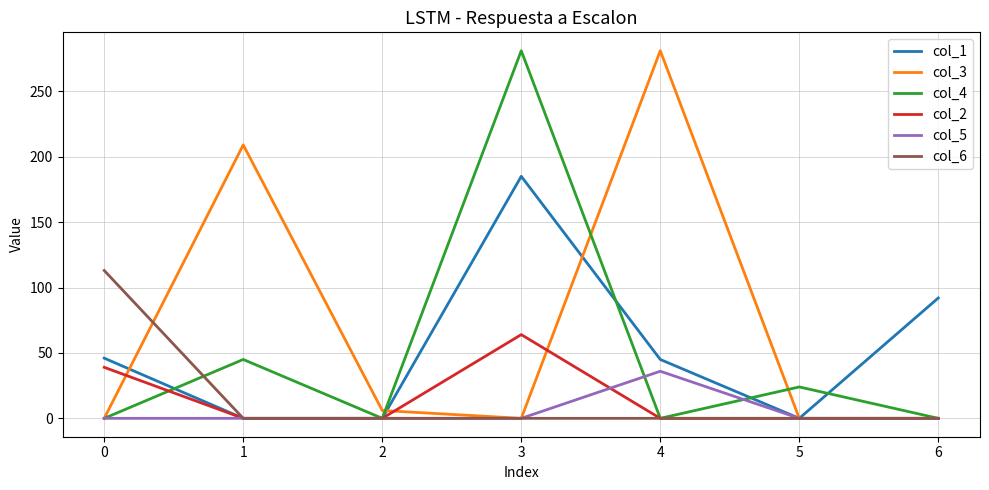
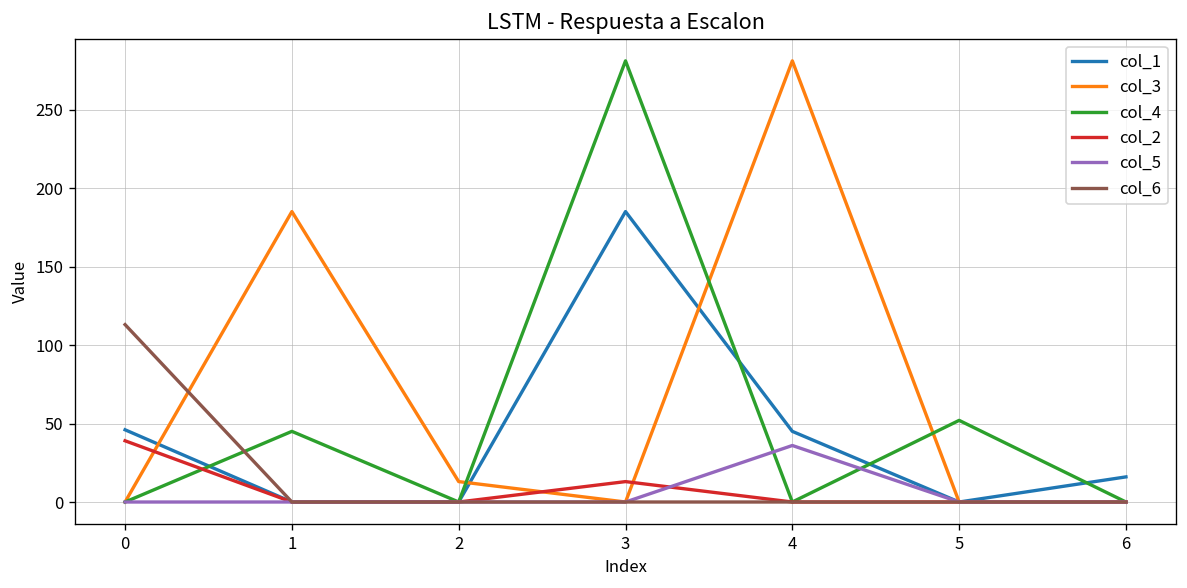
  {
    "col_1": {
      "0": 46,
      "3": 185,
      "4": 45,
-     "6": 92
+     "6": 16
    },
    "col_3": {
-     "1": 209,
-     "2": 6,
+     "1": 185,
+     "2": 13,
      "4": 281
    },
    "col_4": {
      "1": 45,
      "3": 281,
-     "5": 24
+     "5": 52
    },
    "col_2": {
      "0": 39,
-     "3": 64
+     "3": 13
    },
    "col_5": {
      "4": 36
    },
    "col_6": {
      "0": 113
    }
  }
